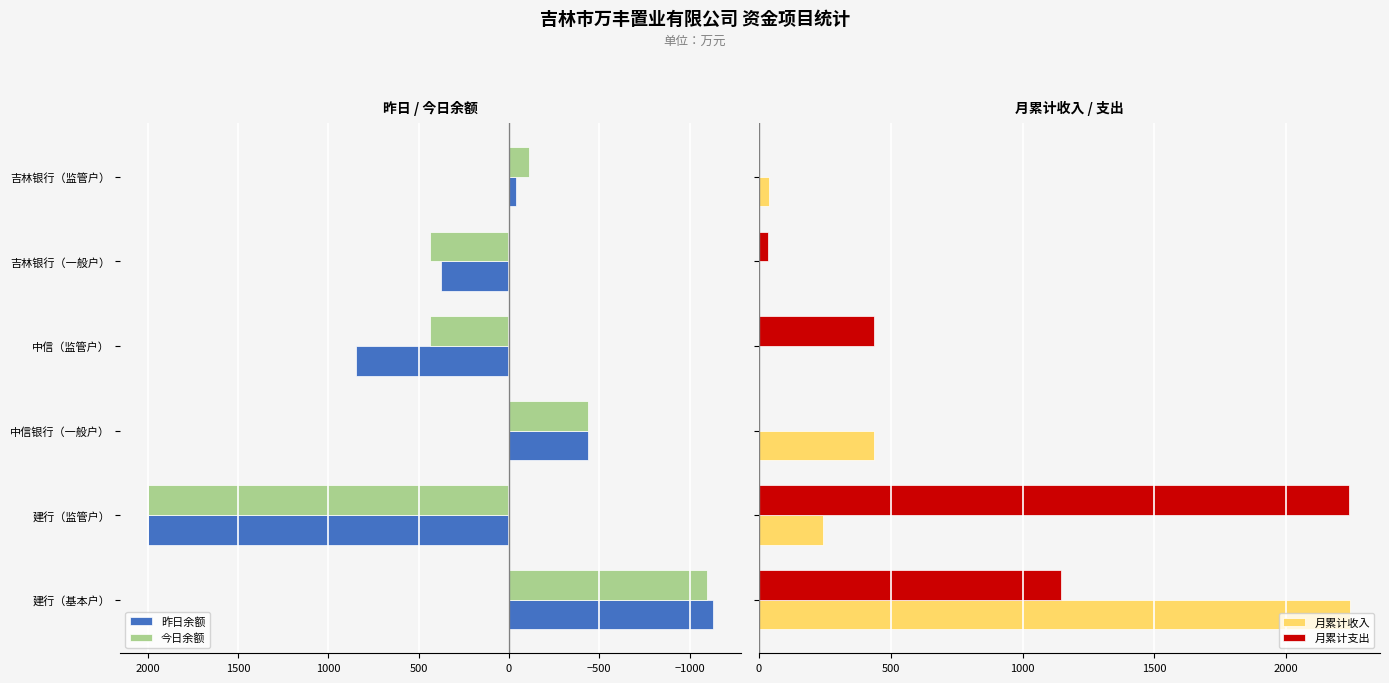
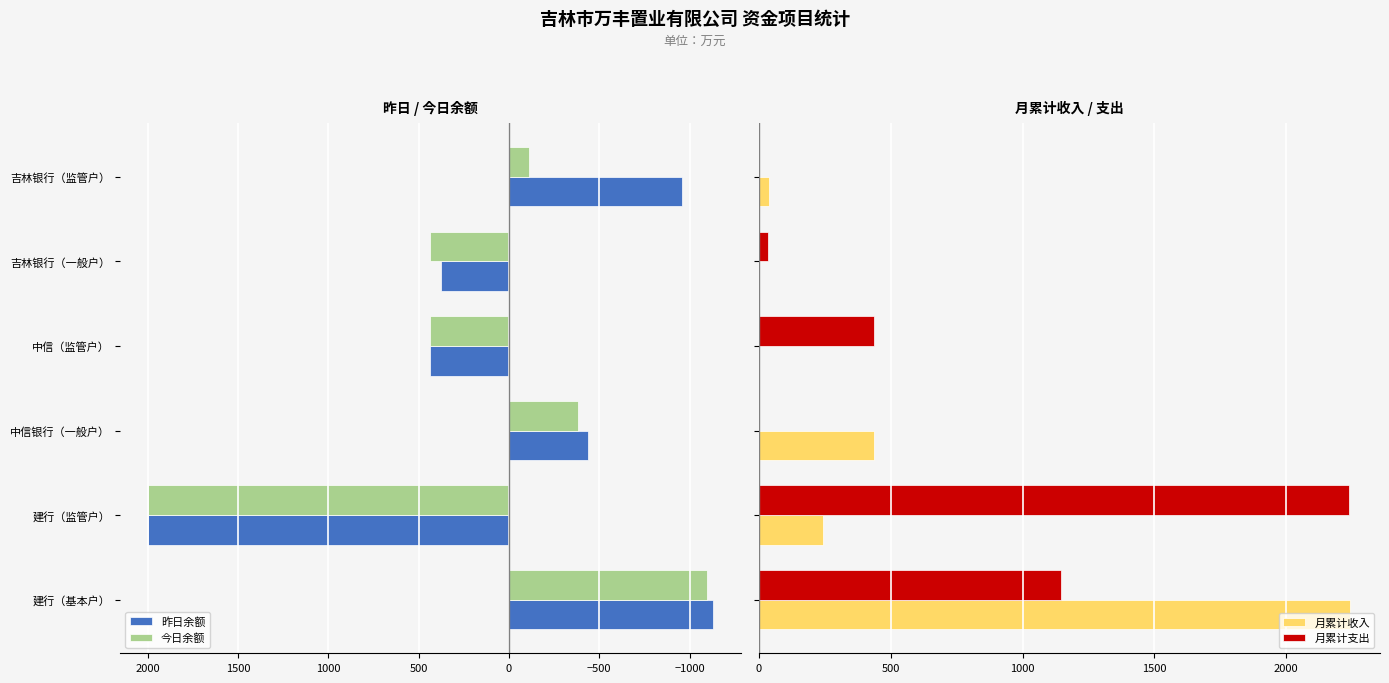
  {
    "昨日 / 今日余额": {
      "昨日余额": {
-       "吉林银行（监管户）": -40,
+       "吉林银行（监管户）": -960,
        "吉林银行（一般户）": 370,
-       "中信（监管户）": 840,
+       "中信（监管户）": 440,
        "中信银行（一般户）": -440,
        "建行（监管户）": 2000,
        "建行（基本户）": -1130
      },
      "今日余额": {
        "吉林银行（监管户）": -110,
        "吉林银行（一般户）": 440,
        "中信（监管户）": 440,
-       "中信银行（一般户）": -440,
+       "中信银行（一般户）": -390,
        "建行（监管户）": 2000,
        "建行（基本户）": -1100
      }
    }
  }
